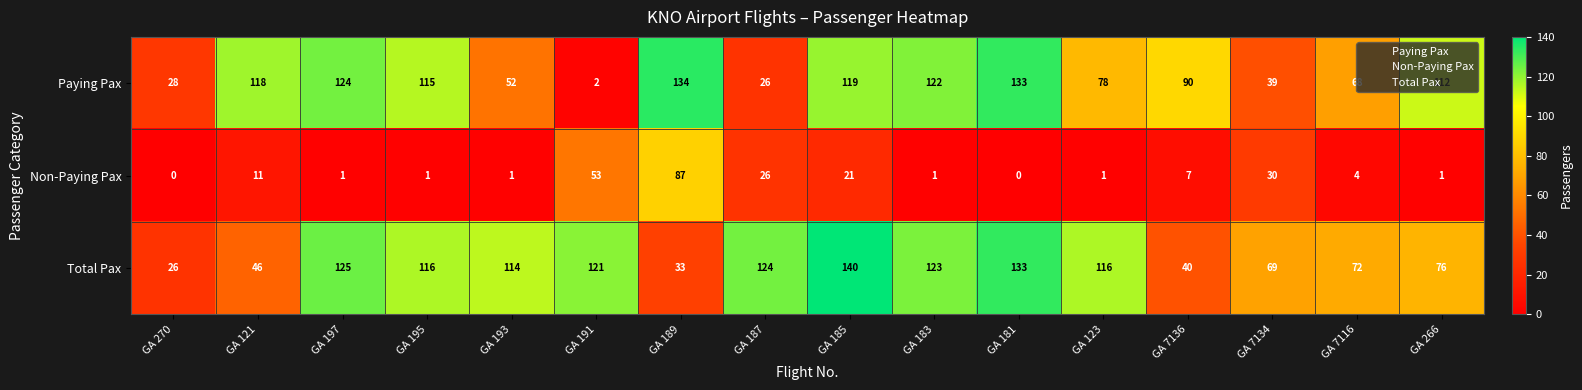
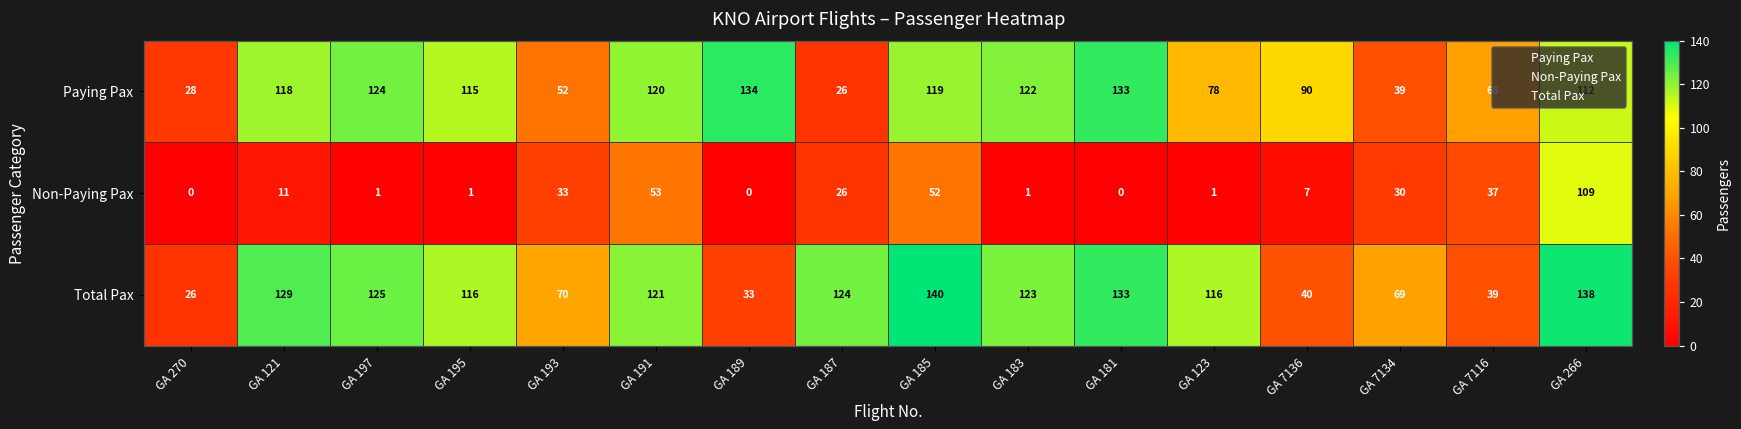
  {
    "Paying Pax": {
      "GA 270": 28,
      "GA 121": 118,
      "GA 197": 124,
      "GA 195": 115,
      "GA 193": 52,
-     "GA 191": 2,
+     "GA 191": 120,
      "GA 189": 134,
      "GA 187": 26,
      "GA 185": 119,
      "GA 183": 122,
      "GA 181": 133,
      "GA 123": 78,
      "GA 7136": 90,
      "GA 7134": 39
    },
    "Non-Paying Pax": {
      "GA 270": 0,
      "GA 121": 11,
      "GA 197": 1,
      "GA 195": 1,
-     "GA 193": 1,
+     "GA 193": 33,
      "GA 191": 53,
-     "GA 189": 87,
+     "GA 189": 0,
      "GA 187": 26,
-     "GA 185": 21,
+     "GA 185": 52,
      "GA 183": 1,
      "GA 181": 0,
      "GA 123": 1,
      "GA 7136": 7,
      "GA 7134": 30,
-     "GA 7116": 4,
-     "GA 266": 1
+     "GA 7116": 37,
+     "GA 266": 109
    },
    "Total Pax": {
      "GA 270": 26,
-     "GA 121": 46,
+     "GA 121": 129,
      "GA 197": 125,
      "GA 195": 116,
-     "GA 193": 114,
+     "GA 193": 70,
      "GA 191": 121,
      "GA 189": 33,
      "GA 187": 124,
      "GA 185": 140,
      "GA 183": 123,
      "GA 181": 133,
      "GA 123": 116,
      "GA 7136": 40,
      "GA 7134": 69,
-     "GA 7116": 72,
-     "GA 266": 76
+     "GA 7116": 39,
+     "GA 266": 138
    }
  }
